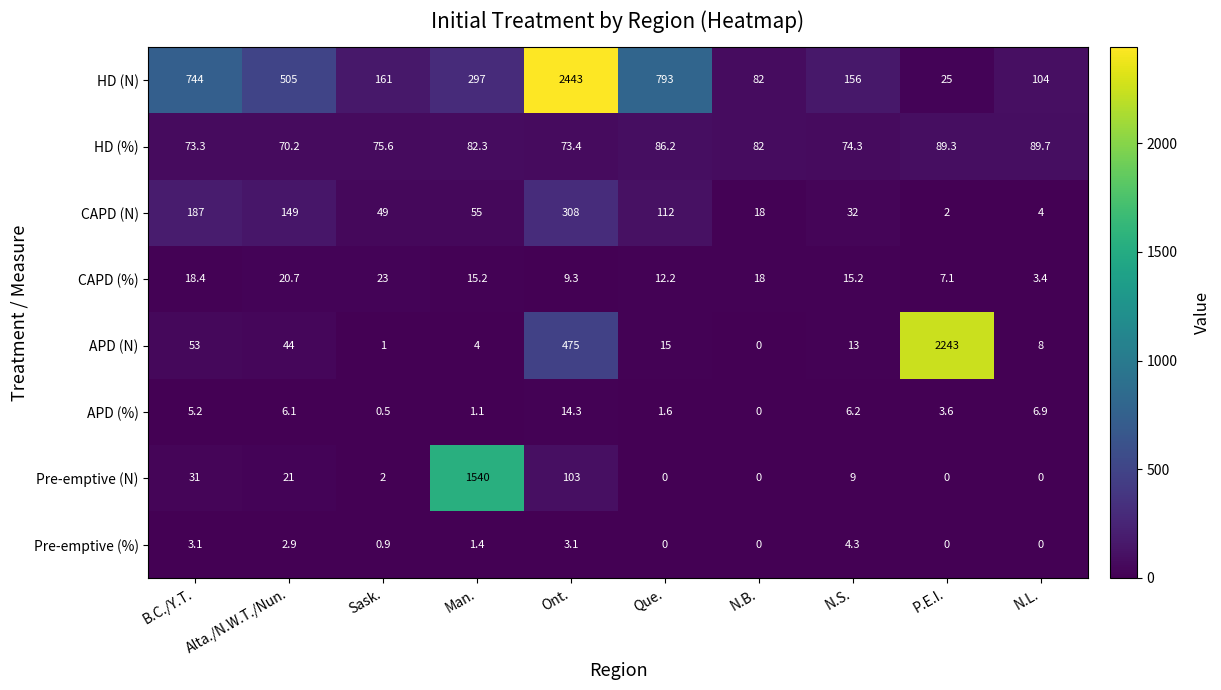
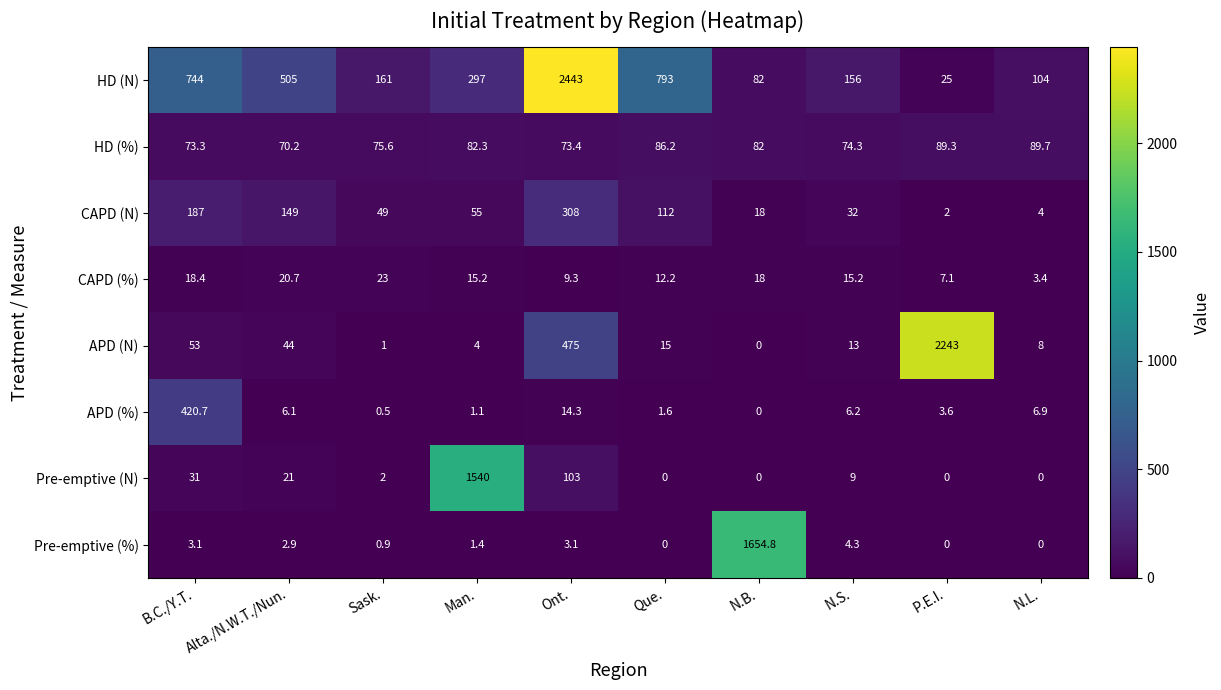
  {
    "HD (N)": {
      "B.C./Y.T.": 744,
      "Alta./N.W.T./Nun.": 505,
      "Sask.": 161,
      "Man.": 297,
      "Ont.": 2443,
      "Que.": 793,
      "N.B.": 82,
      "N.S.": 156,
      "P.E.I.": 25,
      "N.L.": 104
    },
    "HD (%)": {
      "B.C./Y.T.": 73.3,
      "Alta./N.W.T./Nun.": 70.2,
      "Sask.": 75.6,
      "Man.": 82.3,
      "Ont.": 73.4,
      "Que.": 86.2,
      "N.B.": 82,
      "N.S.": 74.3,
      "P.E.I.": 89.3,
      "N.L.": 89.7
    },
    "CAPD (N)": {
      "B.C./Y.T.": 187,
      "Alta./N.W.T./Nun.": 149,
      "Sask.": 49,
      "Man.": 55,
      "Ont.": 308,
      "Que.": 112,
      "N.B.": 18,
      "N.S.": 32,
      "P.E.I.": 2,
      "N.L.": 4
    },
    "CAPD (%)": {
      "B.C./Y.T.": 18.4,
      "Alta./N.W.T./Nun.": 20.7,
      "Sask.": 23,
      "Man.": 15.2,
      "Ont.": 9.3,
      "Que.": 12.2,
      "N.B.": 18,
      "N.S.": 15.2,
      "P.E.I.": 7.1,
      "N.L.": 3.4
    },
    "APD (N)": {
      "B.C./Y.T.": 53,
      "Alta./N.W.T./Nun.": 44,
      "Sask.": 1,
      "Man.": 4,
      "Ont.": 475,
      "Que.": 15,
      "N.B.": 0,
      "N.S.": 13,
      "P.E.I.": 2243,
      "N.L.": 8
    },
    "APD (%)": {
-     "B.C./Y.T.": 5.2,
+     "B.C./Y.T.": 420.7,
      "Alta./N.W.T./Nun.": 6.1,
      "Sask.": 0.5,
      "Man.": 1.1,
      "Ont.": 14.3,
      "Que.": 1.6,
      "N.B.": 0,
      "N.S.": 6.2,
      "P.E.I.": 3.6,
      "N.L.": 6.9
    },
    "Pre-emptive (N)": {
      "B.C./Y.T.": 31,
      "Alta./N.W.T./Nun.": 21,
      "Sask.": 2,
      "Man.": 1540,
      "Ont.": 103,
      "Que.": 0,
      "N.B.": 0,
      "N.S.": 9,
      "P.E.I.": 0,
      "N.L.": 0
    },
    "Pre-emptive (%)": {
      "B.C./Y.T.": 3.1,
      "Alta./N.W.T./Nun.": 2.9,
      "Sask.": 0.9,
      "Man.": 1.4,
      "Ont.": 3.1,
      "Que.": 0,
-     "N.B.": 0,
+     "N.B.": 1654.8,
      "N.S.": 4.3,
      "P.E.I.": 0,
      "N.L.": 0
    }
  }
